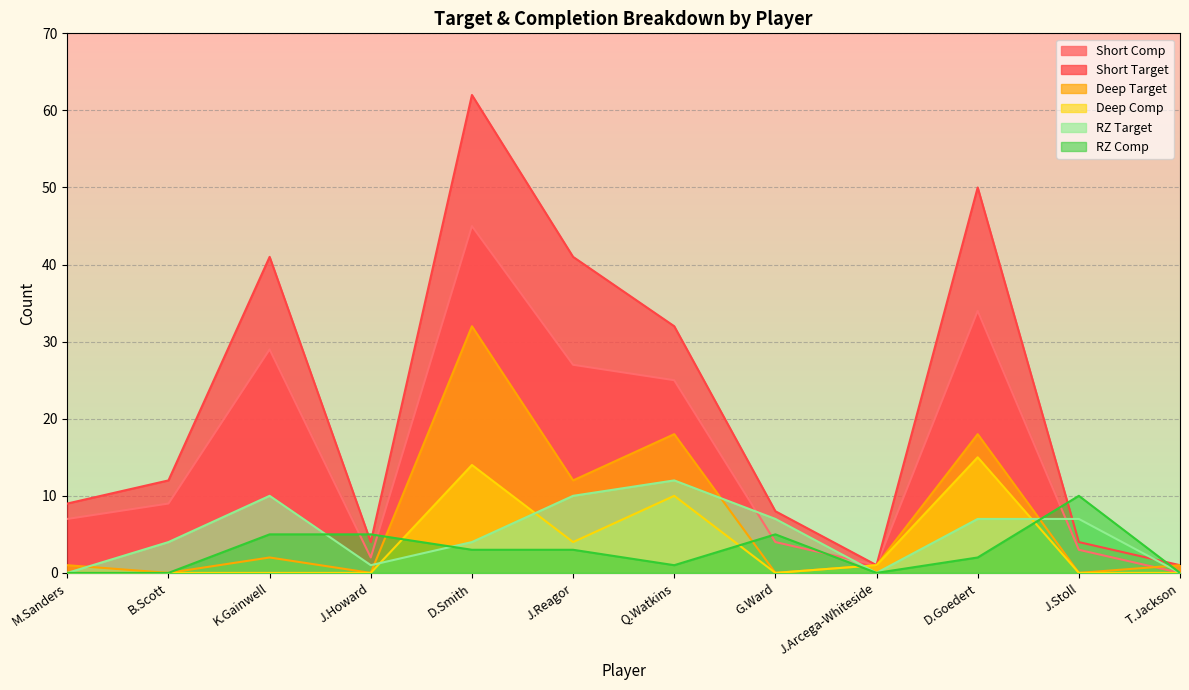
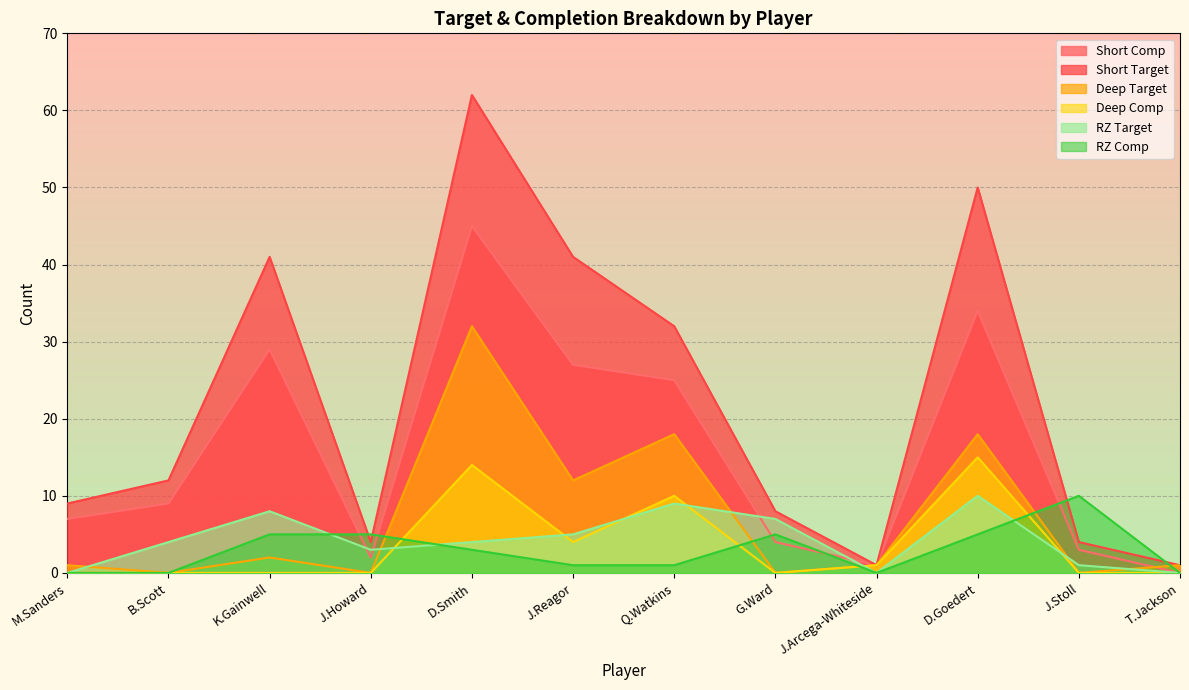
  {
    "RZ Target": {
      "B.Scott": 4,
-     "K.Gainwell": 10,
-     "J.Howard": 1,
+     "K.Gainwell": 8,
+     "J.Howard": 3,
      "D.Smith": 4,
-     "J.Reagor": 10,
-     "Q.Watkins": 12,
+     "J.Reagor": 5,
+     "Q.Watkins": 9,
      "G.Ward": 7,
-     "D.Goedert": 7,
-     "J.Stoll": 7
+     "D.Goedert": 10,
+     "J.Stoll": 1
    },
    "RZ Comp": {
      "K.Gainwell": 5,
      "J.Howard": 5,
      "D.Smith": 3,
-     "J.Reagor": 3,
+     "J.Reagor": 1,
      "Q.Watkins": 1,
      "G.Ward": 5,
-     "D.Goedert": 2,
+     "D.Goedert": 5,
      "J.Stoll": 10
    }
  }
